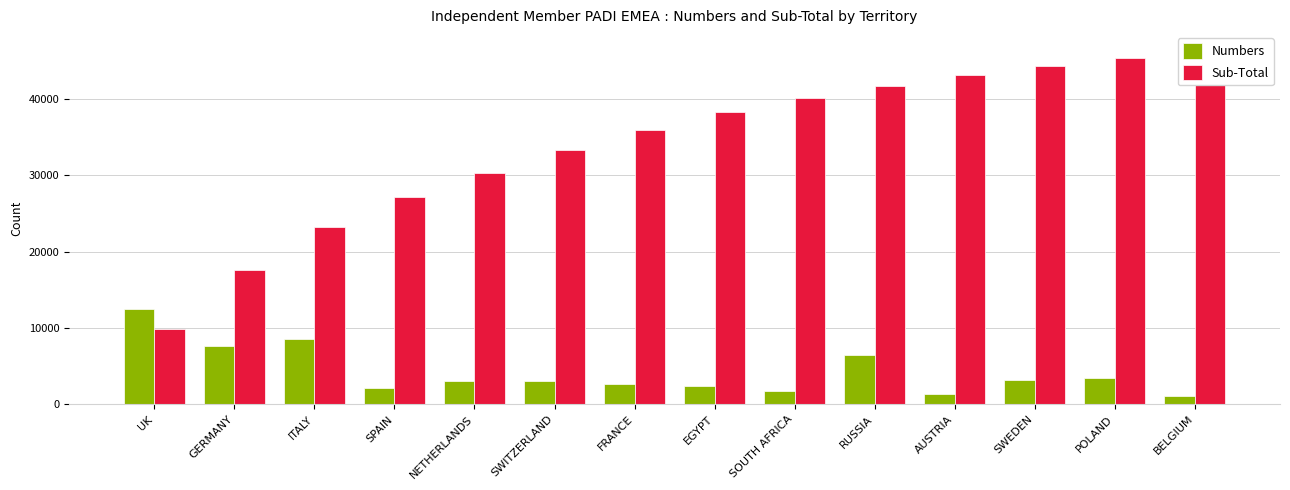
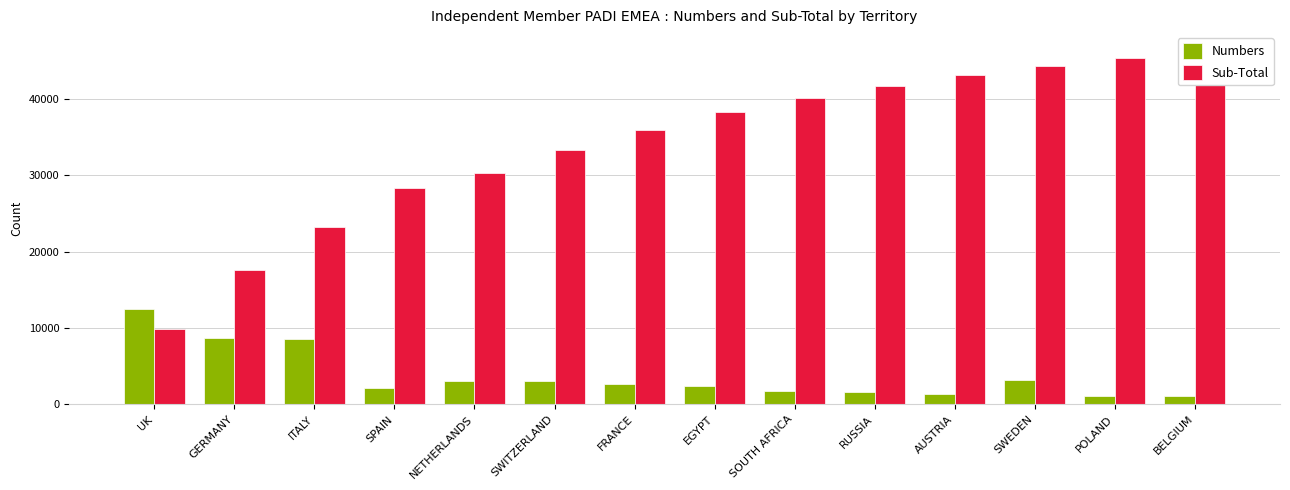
  {
    "Numbers": {
      "UK": 12000,
-     "GERMANY": 8000,
+     "GERMANY": 9000,
      "ITALY": 8000,
      "SPAIN": 2000,
      "NETHERLANDS": 3000,
      "SWITZERLAND": 3000,
      "FRANCE": 3000,
      "EGYPT": 2000,
      "SOUTH AFRICA": 2000,
-     "RUSSIA": 7000,
+     "RUSSIA": 2000,
      "AUSTRIA": 1000,
      "SWEDEN": 3000,
-     "POLAND": 3000,
+     "POLAND": 1000,
      "BELGIUM": 1000
    },
    "Sub-Total": {
      "UK": 10000,
      "GERMANY": 18000,
      "ITALY": 23000,
-     "SPAIN": 27000,
+     "SPAIN": 28000,
      "NETHERLANDS": 30000,
      "SWITZERLAND": 33000,
      "FRANCE": 36000,
      "EGYPT": 38000,
      "SOUTH AFRICA": 40000,
      "RUSSIA": 42000,
      "AUSTRIA": 43000,
      "SWEDEN": 44000,
      "POLAND": 45000
    }
  }
